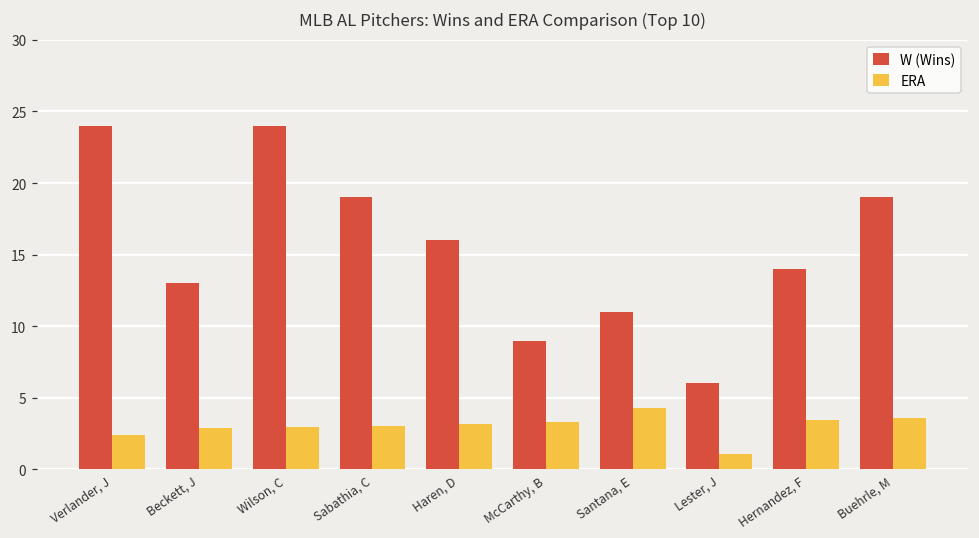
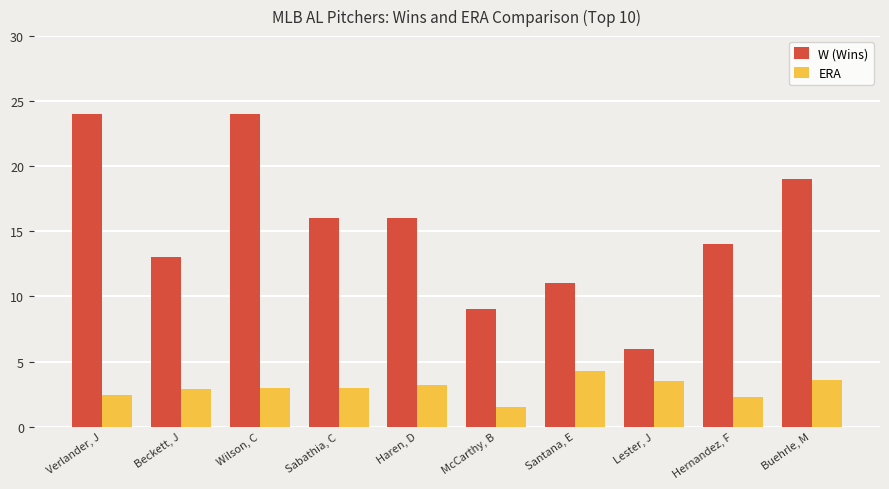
  {
    "W (Wins)": {
      "Verlander, J": 24,
      "Beckett, J": 13,
      "Wilson, C": 24,
-     "Sabathia, C": 19,
+     "Sabathia, C": 16,
      "Haren, D": 16,
      "McCarthy, B": 9,
      "Santana, E": 11,
      "Lester, J": 6,
      "Hernandez, F": 14,
      "Buehrle, M": 19
    },
    "ERA": {
      "Verlander, J": 2.4,
      "Beckett, J": 2.9,
      "Wilson, C": 2.9,
      "Sabathia, C": 3.0,
      "Haren, D": 3.2,
-     "McCarthy, B": 3.3,
+     "McCarthy, B": 1.5,
      "Santana, E": 4.3,
-     "Lester, J": 1.1,
-     "Hernandez, F": 3.5,
+     "Lester, J": 3.5,
+     "Hernandez, F": 2.3,
      "Buehrle, M": 3.6
    }
  }
